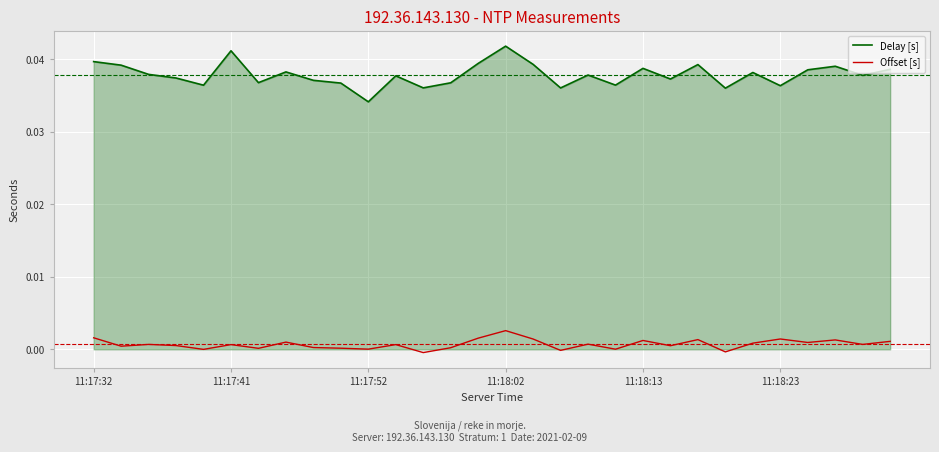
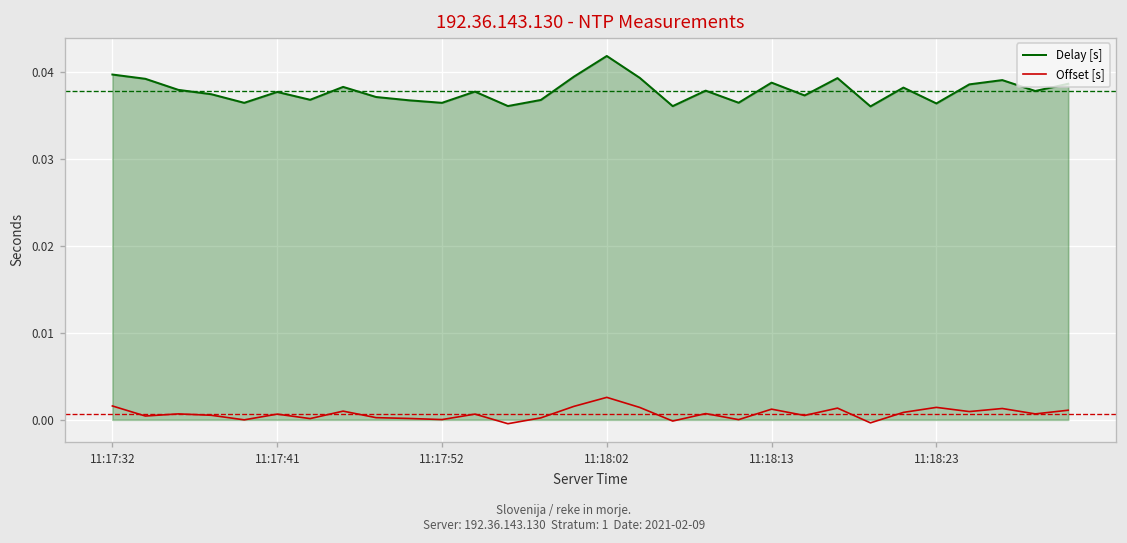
  {
    "Delay [s]": {
-     "11:17:41": 0.041,
-     "11:17:52": 0.034,
+     "11:17:41": 0.038,
+     "11:17:52": 0.036,
      "11:18:02": 0.042,
      "11:18:13": 0.039,
      "11:18:23": 0.036
    },
    "Offset [s]": {
      "11:17:41": 0.001,
      "11:17:52": 0.000,
      "11:18:02": 0.003,
      "11:18:13": 0.001,
      "11:18:23": 0.001
    }
  }
